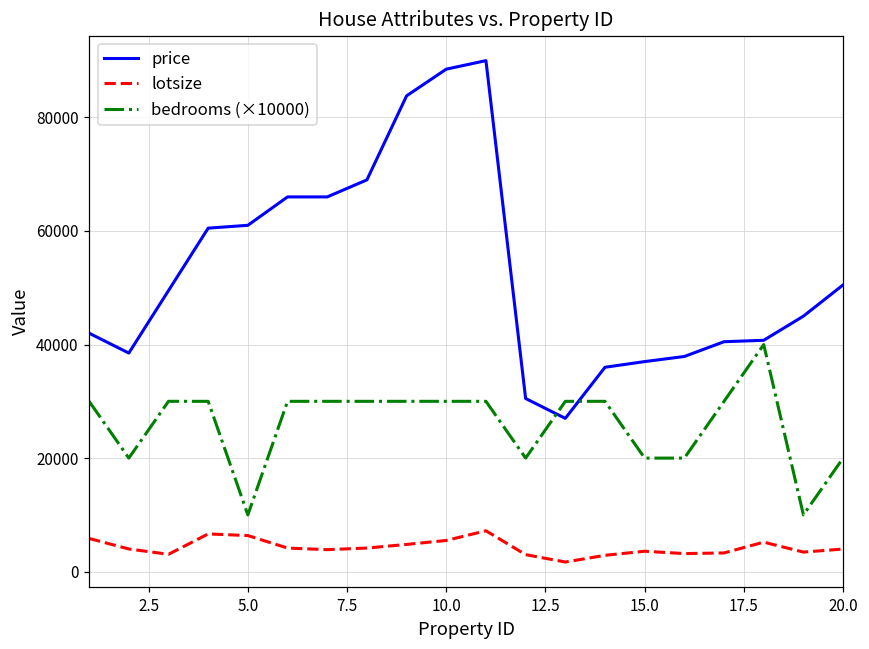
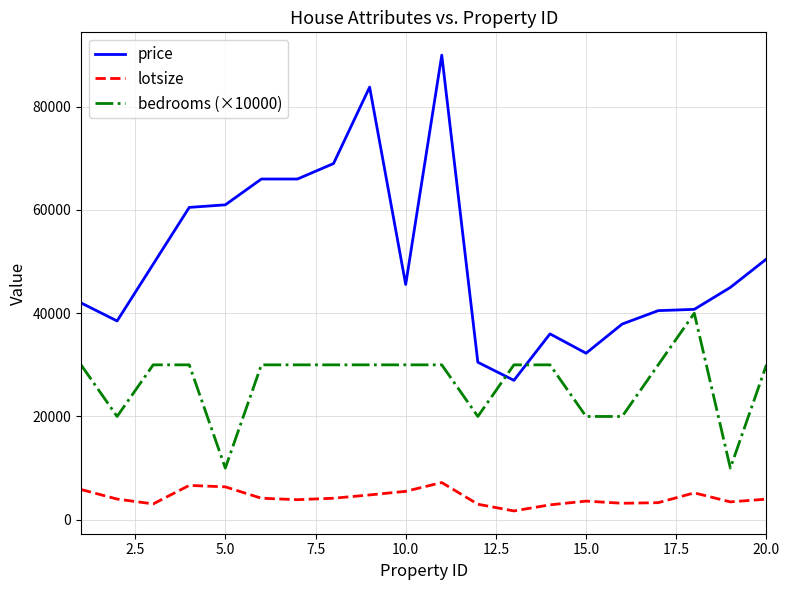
  {
    "price": {
      "5.0": 61000,
-     "10.0": 89000,
-     "15.0": 37000,
+     "10.0": 46000,
+     "15.0": 32000,
      "20.0": 51000
    },
    "lotsize": {
      "5.0": 6000,
      "10.0": 6000,
      "15.0": 4000,
      "20.0": 4000
    },
    "bedrooms (×10000)": {
      "5.0": 10000,
      "10.0": 30000,
      "15.0": 20000,
-     "20.0": 20000
+     "20.0": 30000
    }
  }
